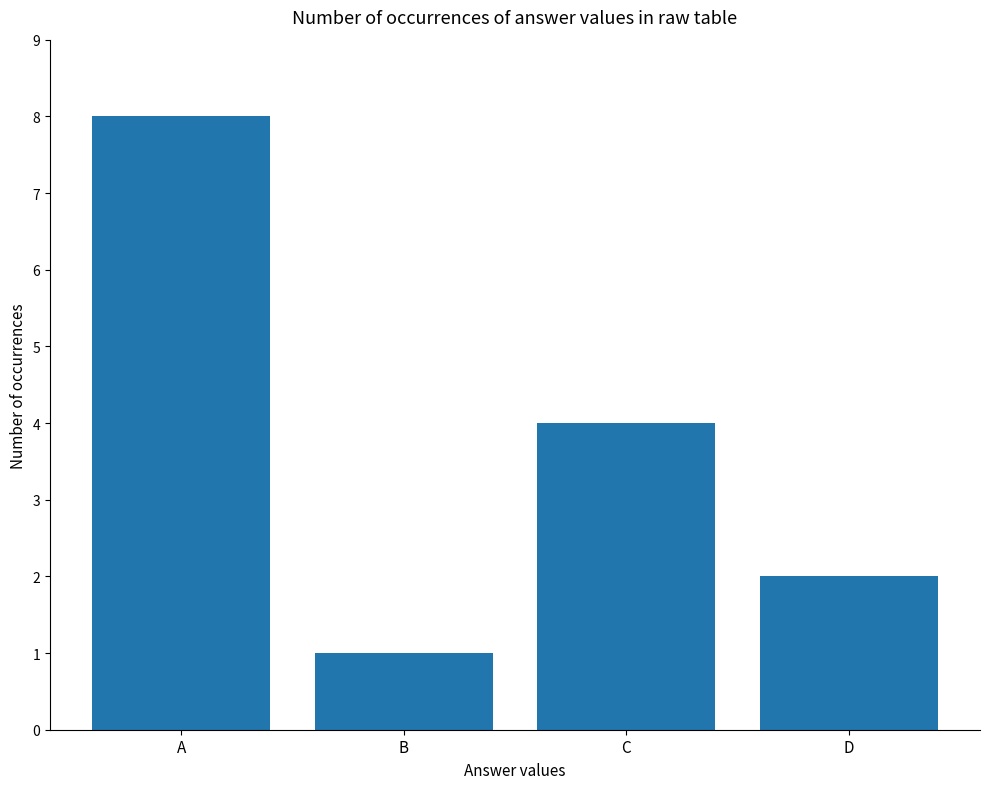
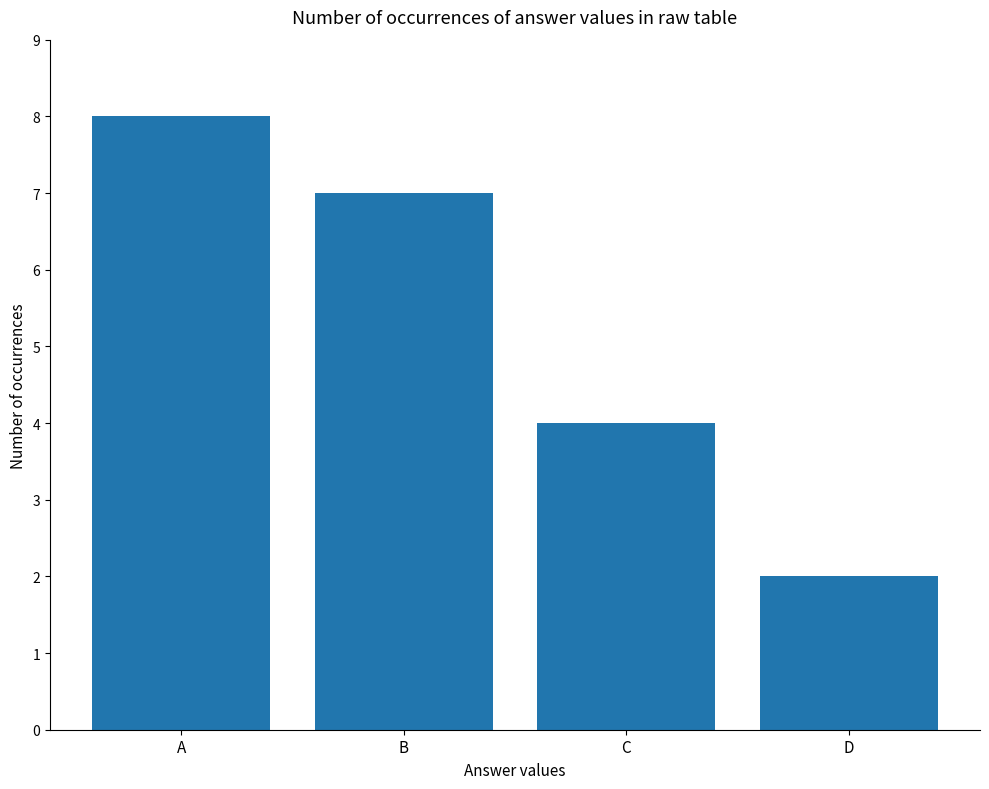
  {
    "A": 8,
-   "B": 1,
+   "B": 7,
    "C": 4,
    "D": 2
  }
